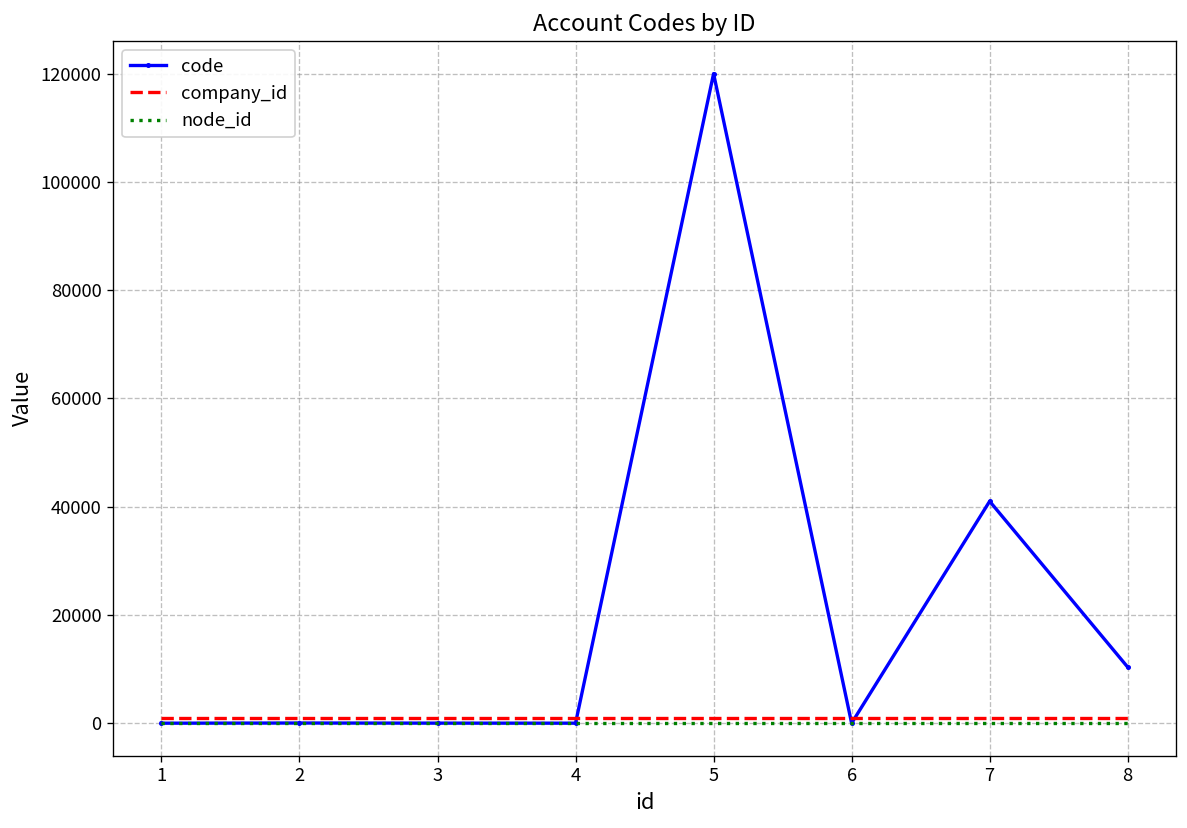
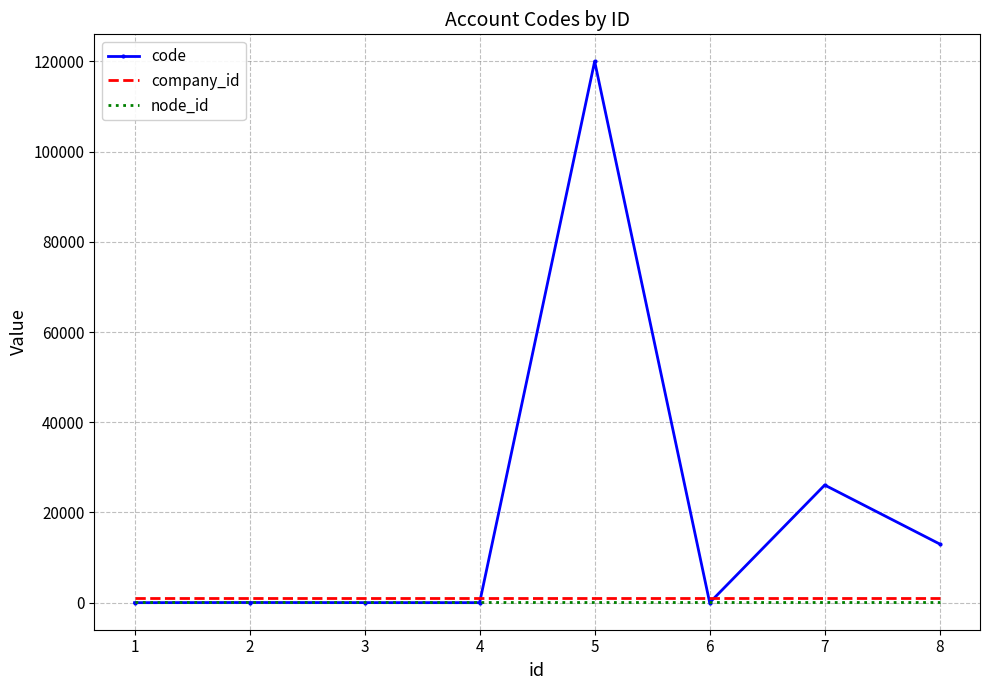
  {
    "code": {
      "5": 120000,
-     "7": 41000,
-     "8": 10000
+     "7": 26000,
+     "8": 13000
    },
    "company_id": {
      "1": 1000,
      "2": 1000,
      "3": 1000,
      "4": 1000,
      "5": 1000,
      "6": 1000,
      "7": 1000,
      "8": 1000
    },
    "node_id": {
      "5": 0,
      "7": 0,
      "8": 0
    }
  }
